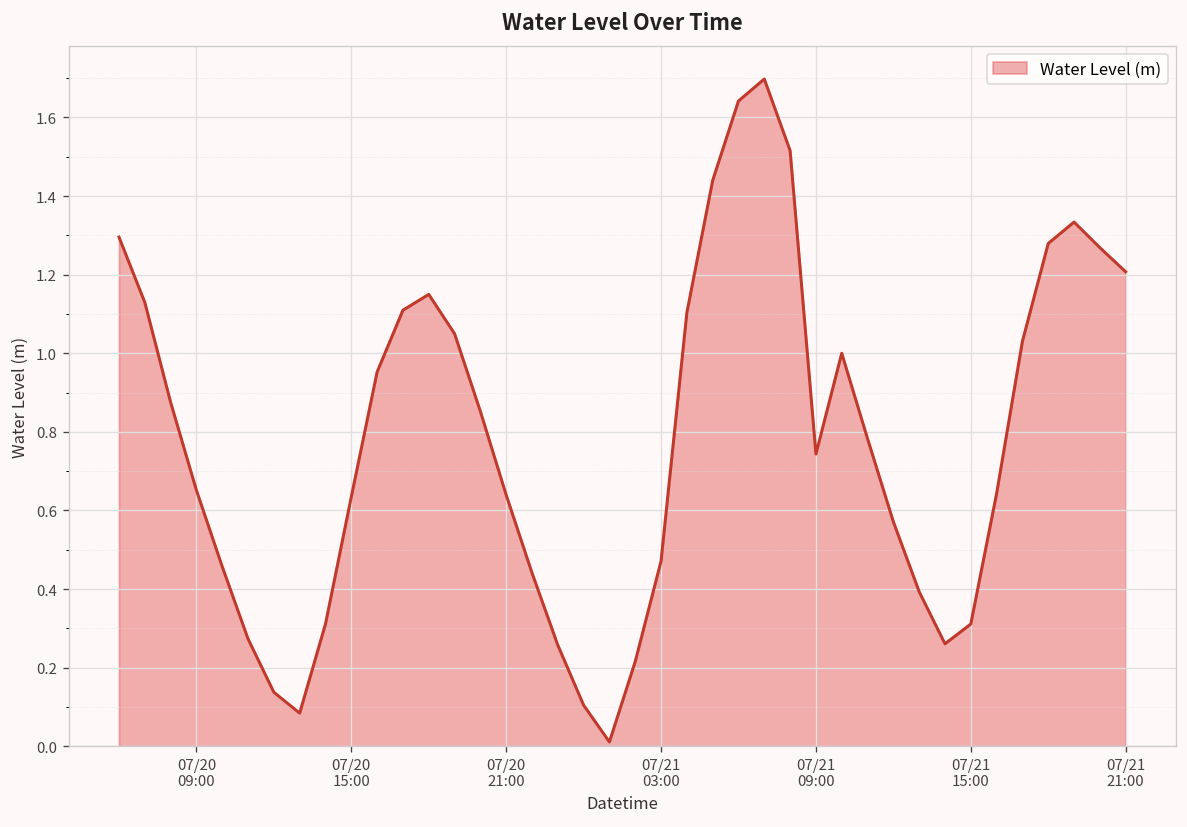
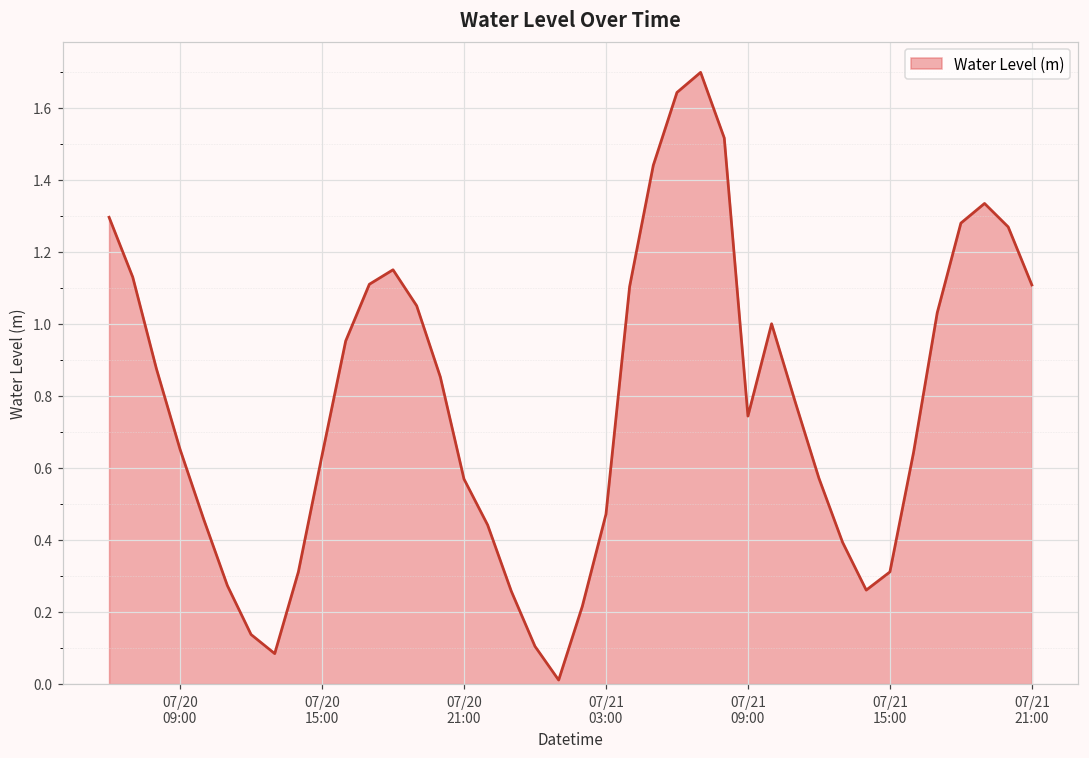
  {
    "07/20 09:00": 0.65,
    "07/20 15:00": 0.63,
-   "07/20 21:00": 0.64,
+   "07/20 21:00": 0.57,
    "07/21 03:00": 0.47,
    "07/21 09:00": 0.74,
    "07/21 15:00": 0.31,
-   "07/21 21:00": 1.21
+   "07/21 21:00": 1.11
  }
